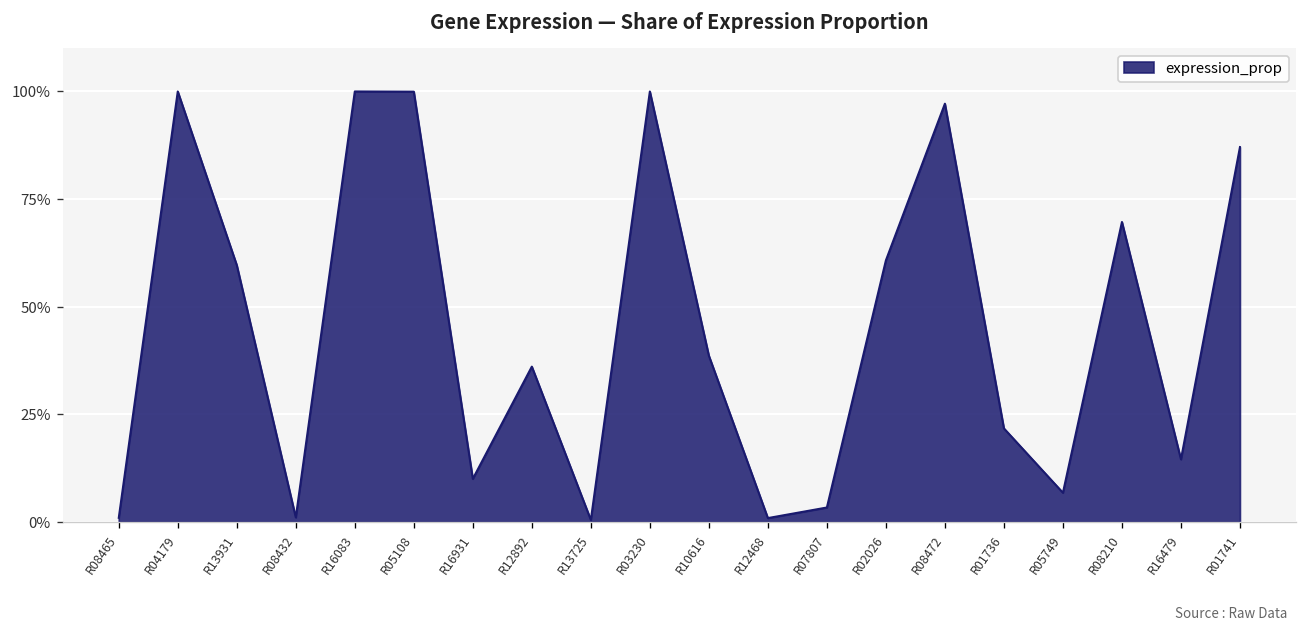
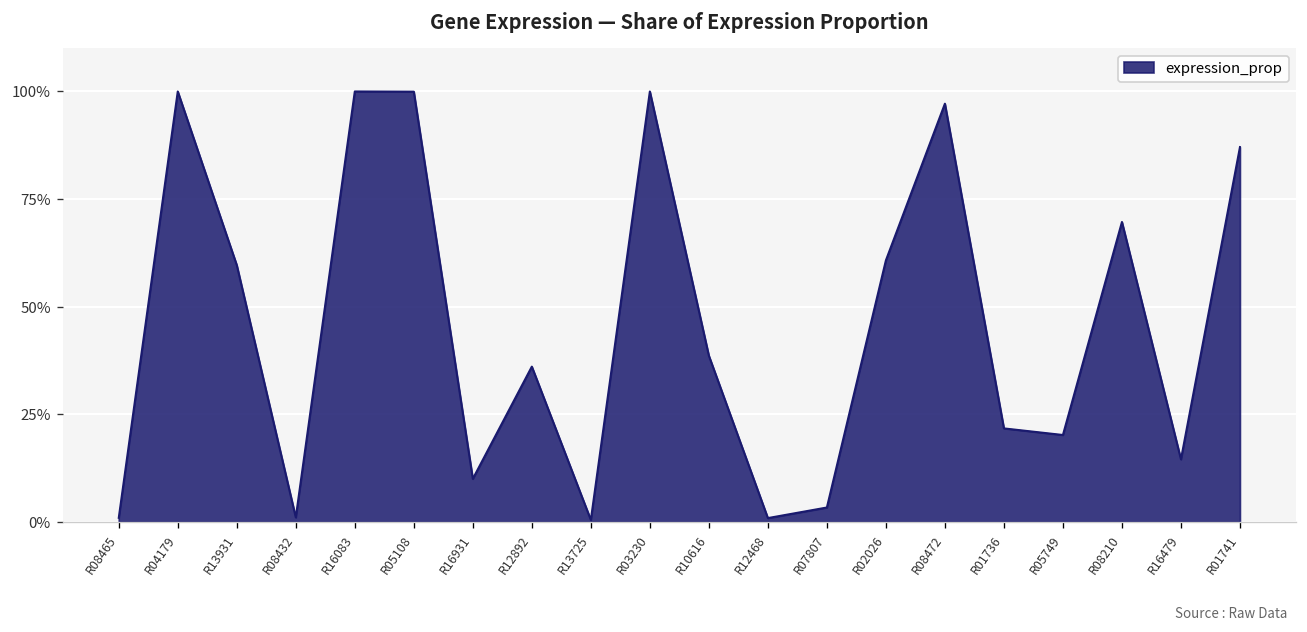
  {
    "R08465": "1%",
    "R04179": "100%",
    "R13931": "60%",
    "R08432": "1%",
    "R16083": "100%",
    "R05108": "100%",
    "R16931": "10%",
    "R12892": "36%",
    "R13725": "0%",
    "R03230": "100%",
    "R10616": "39%",
    "R12468": "1%",
    "R07807": "3%",
    "R02026": "61%",
    "R08472": "97%",
    "R01736": "22%",
-   "R05749": "7%",
+   "R05749": "20%",
    "R08210": "70%",
    "R16479": "15%",
    "R01741": "87%"
  }
